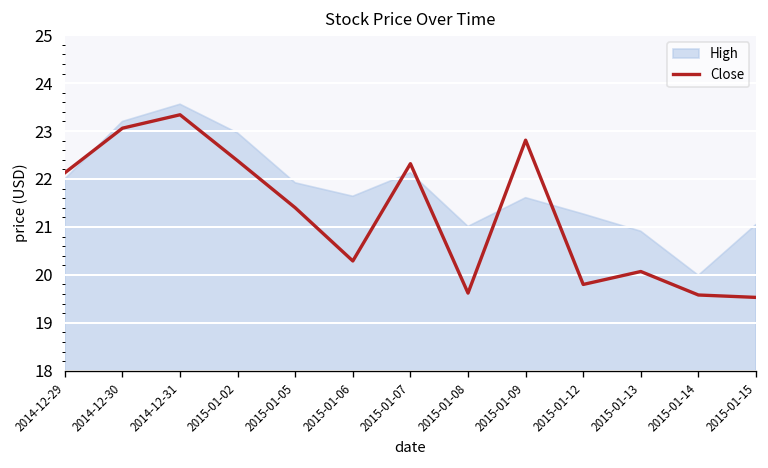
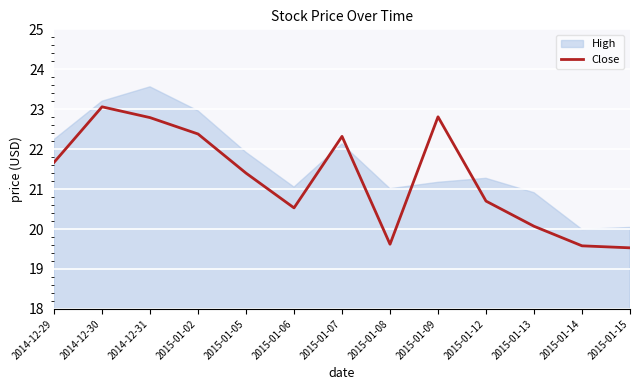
  {
    "Close": {
-     "2014-12-29": 22.1,
+     "2014-12-29": 21.7,
      "2014-12-30": 23.1,
-     "2014-12-31": 23.3,
+     "2014-12-31": 22.8,
      "2015-01-02": 22.4,
      "2015-01-05": 21.4,
-     "2015-01-06": 20.3,
+     "2015-01-06": 20.5,
      "2015-01-07": 22.3,
      "2015-01-08": 19.6,
      "2015-01-09": 22.8,
-     "2015-01-12": 19.8,
+     "2015-01-12": 20.7,
      "2015-01-13": 20.1,
      "2015-01-14": 19.6,
      "2015-01-15": 19.5
    },
    "High": {
-     "2014-12-29": 22.0,
+     "2014-12-29": 22.2,
      "2014-12-30": 23.2,
      "2014-12-31": 23.6,
      "2015-01-02": 23.0,
      "2015-01-05": 21.9,
-     "2015-01-06": 21.6,
+     "2015-01-06": 21.1,
      "2015-01-07": 22.1,
      "2015-01-08": 21.0,
-     "2015-01-09": 21.6,
+     "2015-01-09": 21.2,
      "2015-01-12": 21.3,
      "2015-01-13": 20.9,
      "2015-01-14": 20.0,
-     "2015-01-15": 21.1
+     "2015-01-15": 20.0
    }
  }
